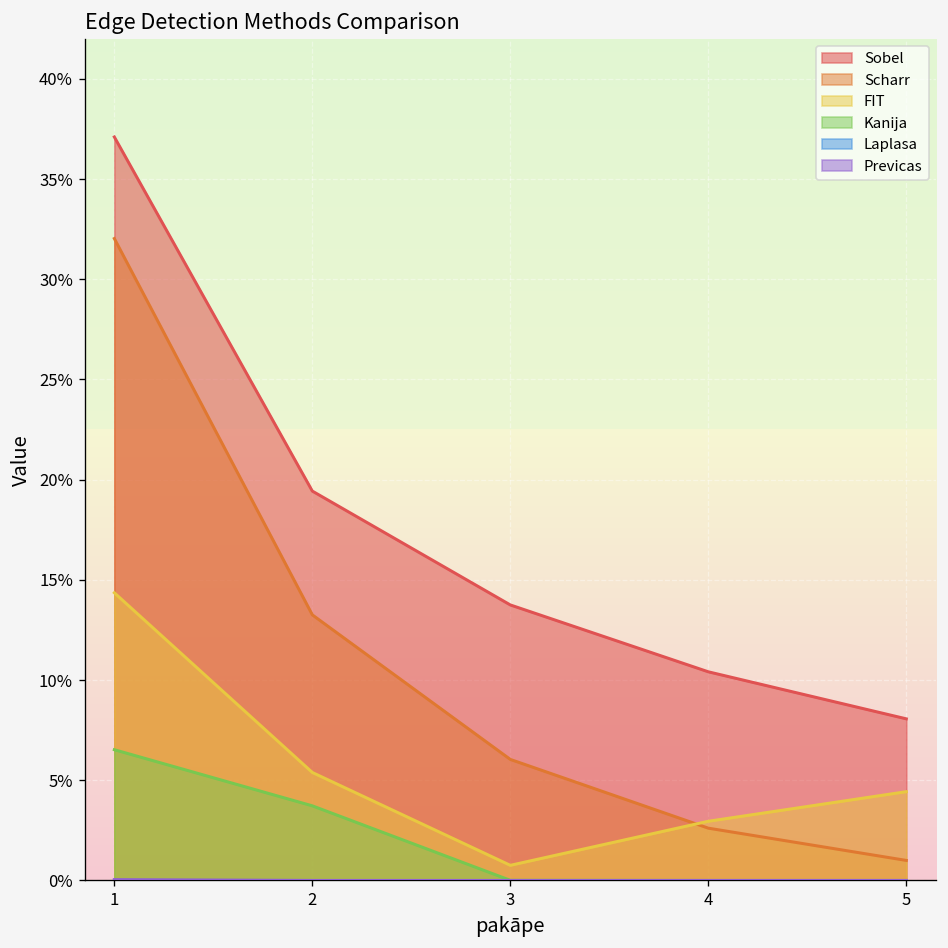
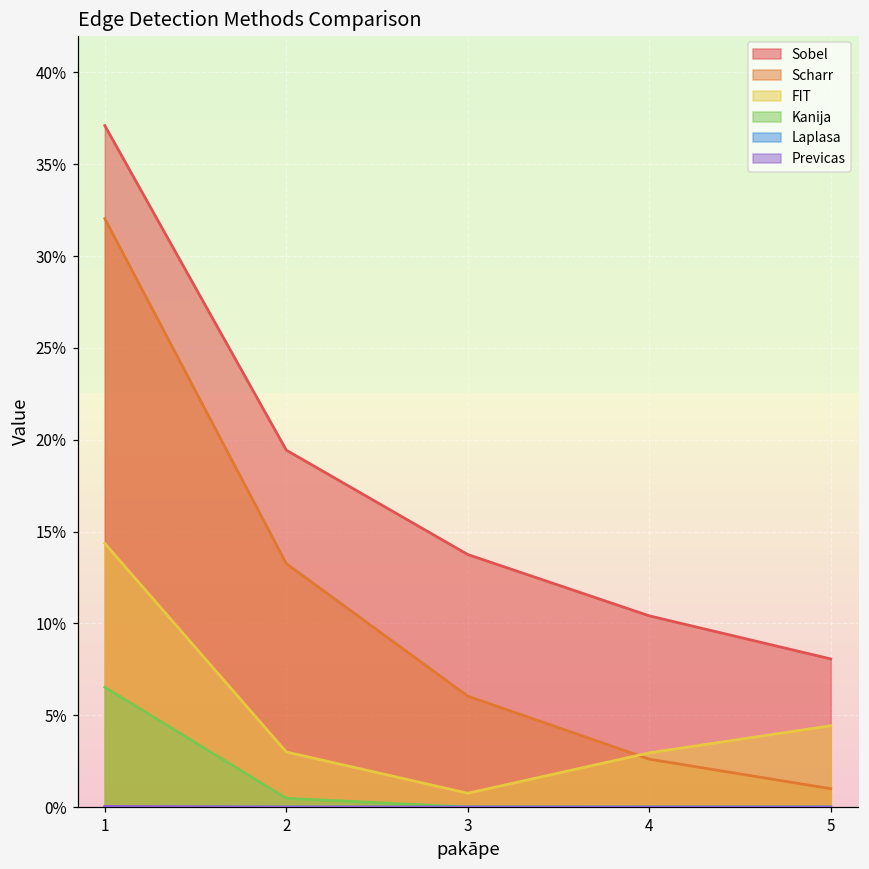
  {
    "FIT": {
      "1": "14.4%",
-     "2": "5.4%",
+     "2": "3.0%",
      "3": "0.8%",
      "4": "3.0%",
      "5": "4.4%"
    },
    "Kanija": {
      "1": "6.5%",
-     "2": "3.7%"
+     "2": "0.5%"
    }
  }
